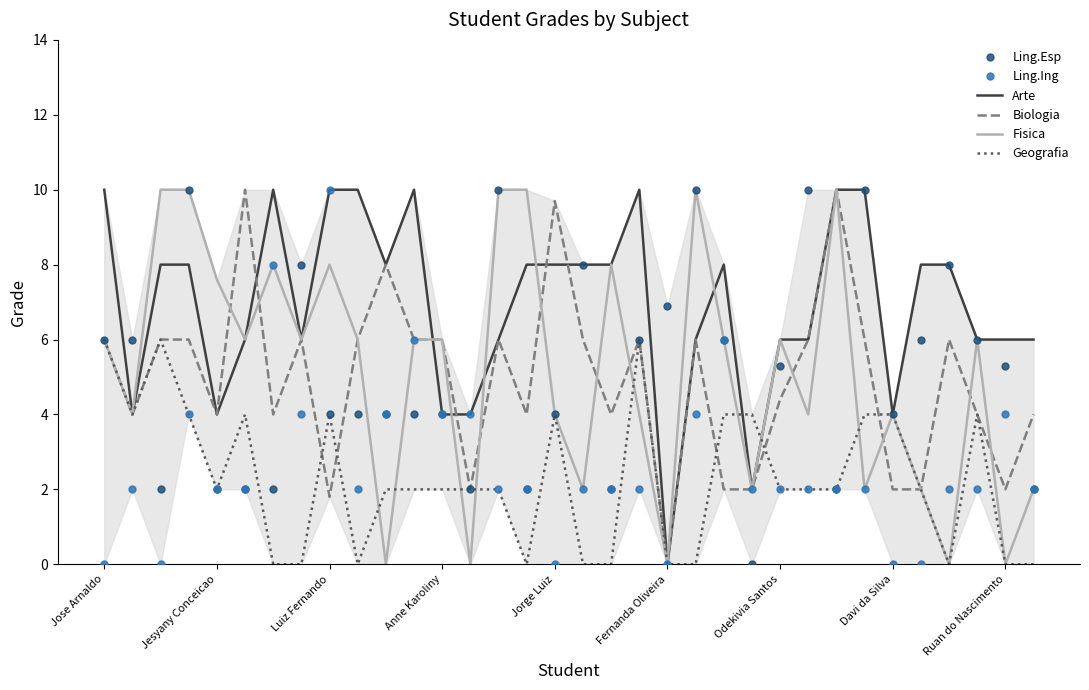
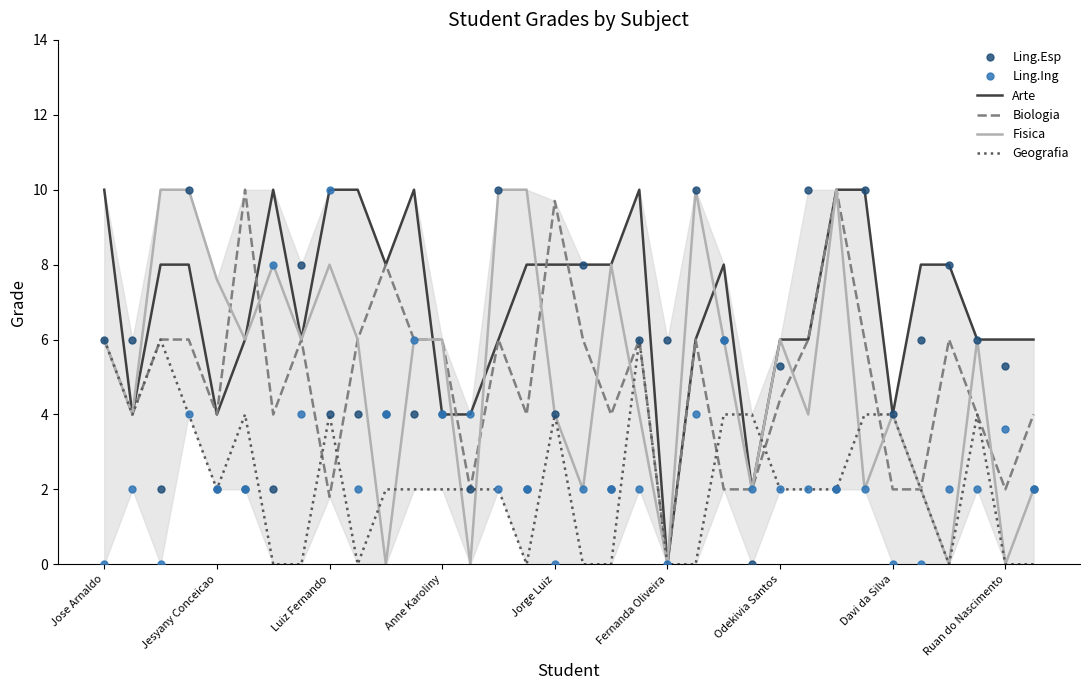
  {
    "Ling.Esp": {
-     "Fernanda Oliveira": 6.9,
+     "Fernanda Oliveira": 6.0,
      "Odekivia Santos": 5.3,
      "Ruan do Nascimento": 5.3
    },
    "Ling.Ing": {
      "Jose Arnaldo": 0.0,
      "Jorge Luiz": 0.0,
      "Davi da Silva": 0.0,
-     "Ruan do Nascimento": 4.0
+     "Ruan do Nascimento": 3.6
    },
    "Biologia": {
      "Luiz Fernando": 1.8,
      "Odekivia Santos": 4.4,
      "Davi da Silva": 2.0,
      "Ruan do Nascimento": 2.0
    },
    "Fisica": {
      "Luiz Fernando": 8.0
    }
  }
